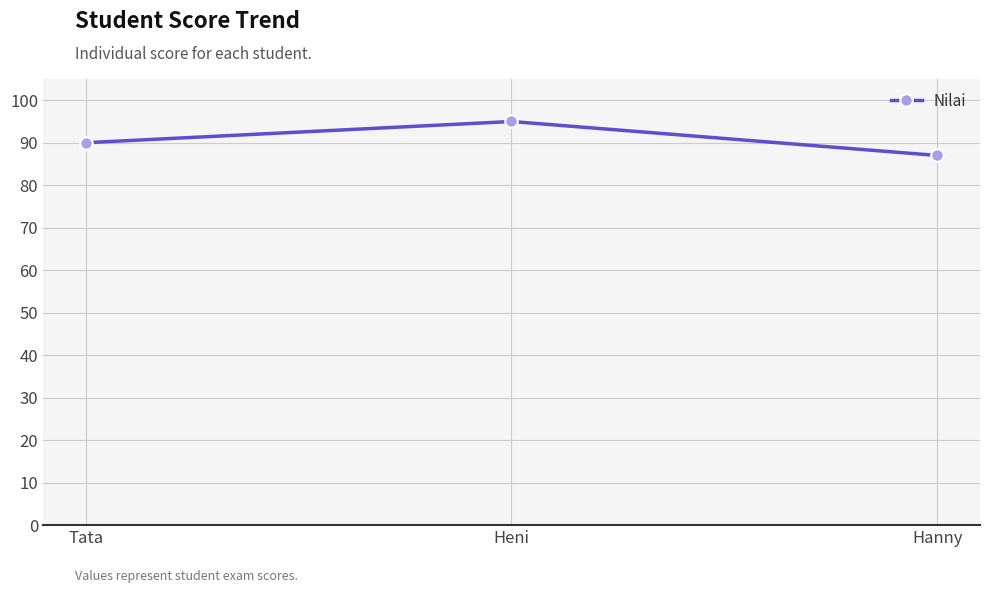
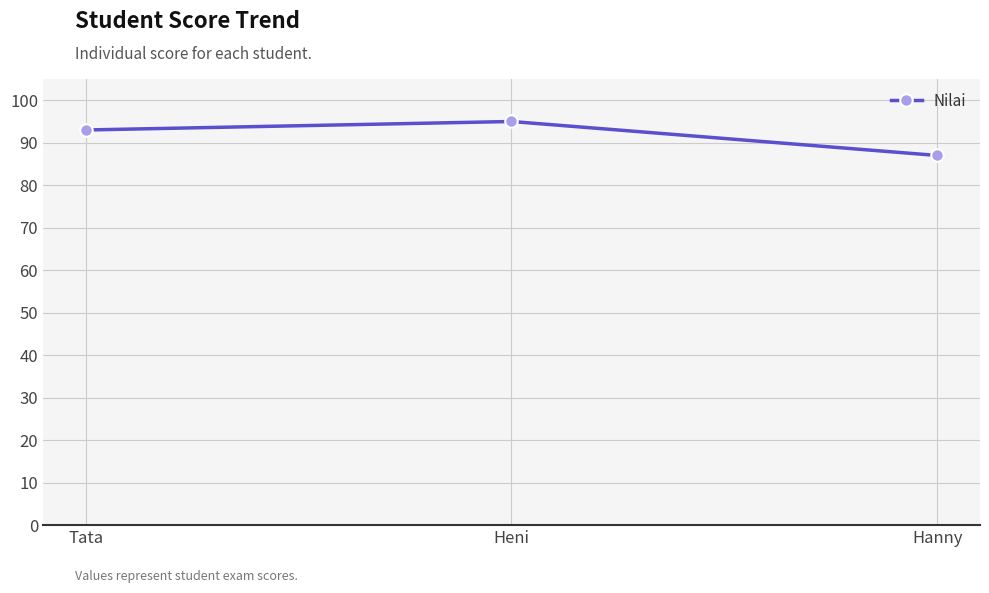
  {
-   "Tata": 90,
+   "Tata": 93,
    "Heni": 95,
    "Hanny": 87
  }
